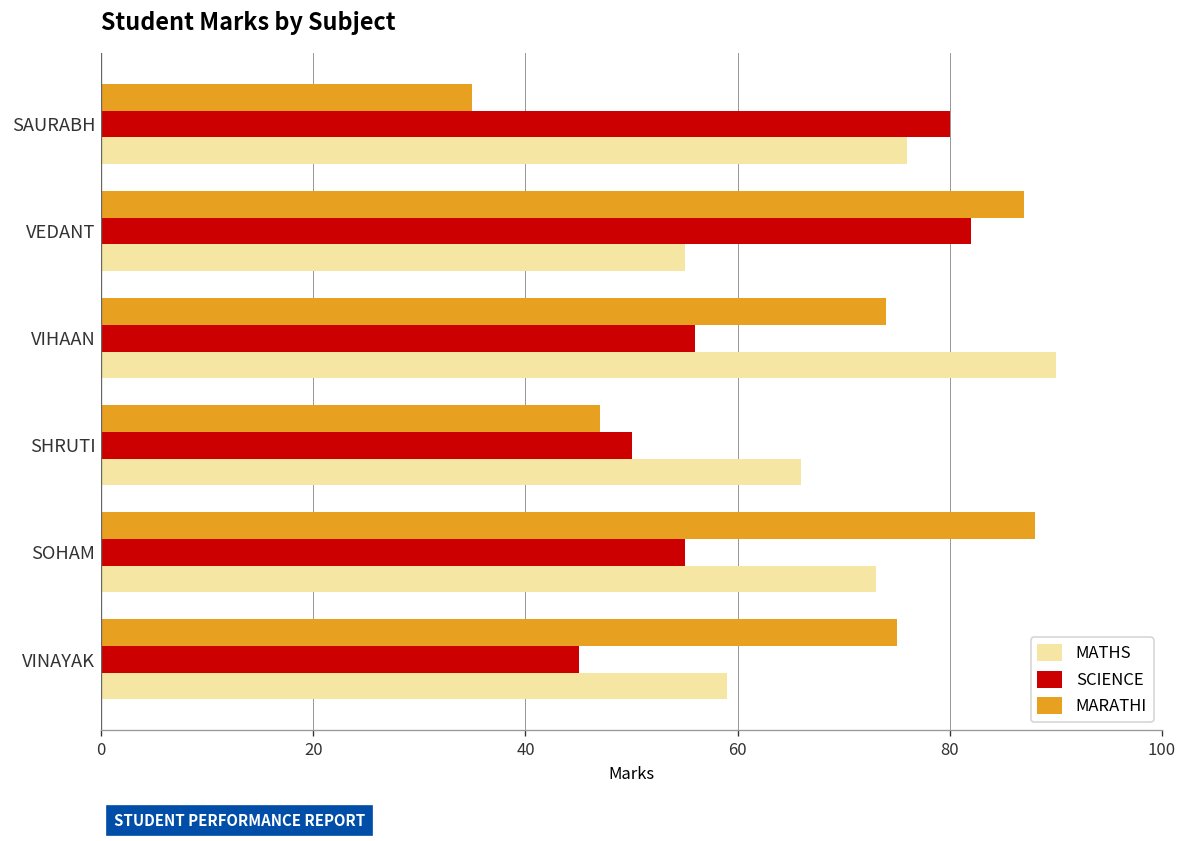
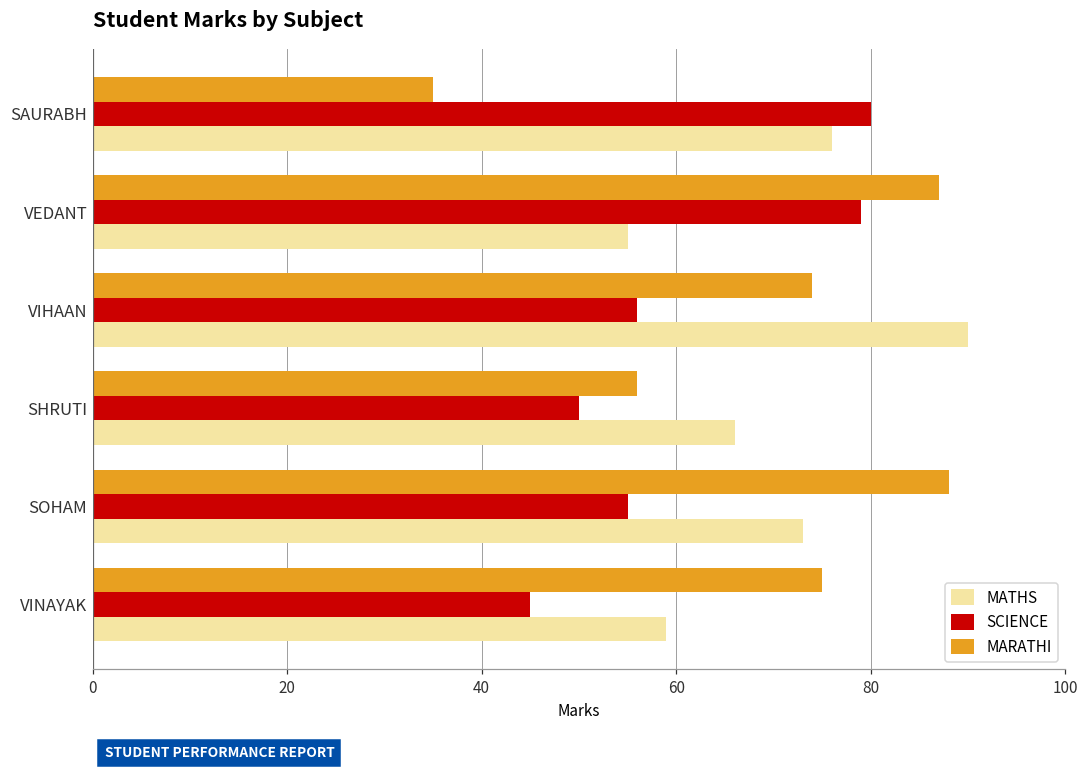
  {
    "MATHS": {
      "SAURABH": 76,
      "VEDANT": 55,
      "VIHAAN": 90,
      "SHRUTI": 66,
      "SOHAM": 73,
      "VINAYAK": 59
    },
    "SCIENCE": {
      "SAURABH": 80,
-     "VEDANT": 82,
+     "VEDANT": 79,
      "VIHAAN": 56,
      "SHRUTI": 50,
      "SOHAM": 55,
      "VINAYAK": 45
    },
    "MARATHI": {
      "SAURABH": 35,
      "VEDANT": 87,
      "VIHAAN": 74,
-     "SHRUTI": 47,
+     "SHRUTI": 56,
      "SOHAM": 88,
      "VINAYAK": 75
    }
  }
